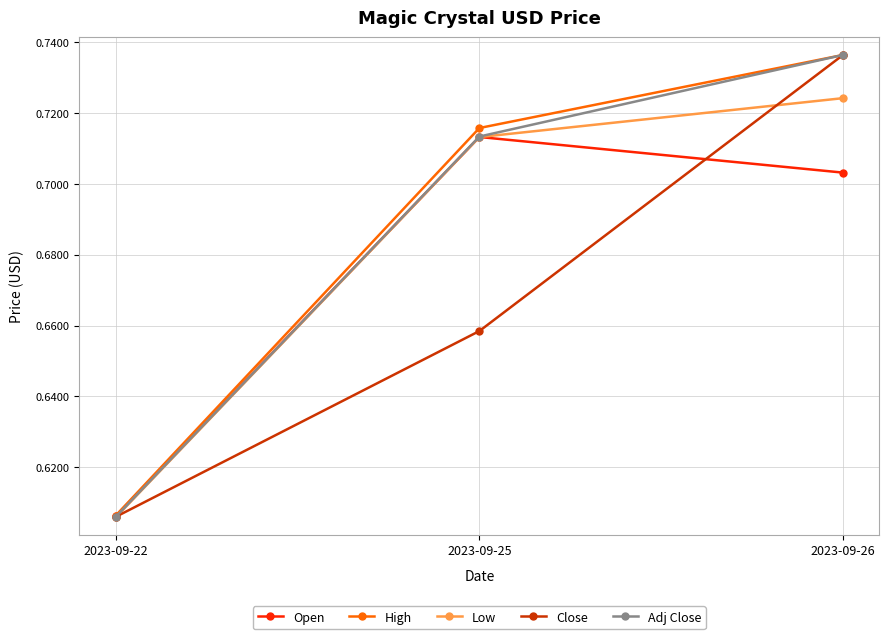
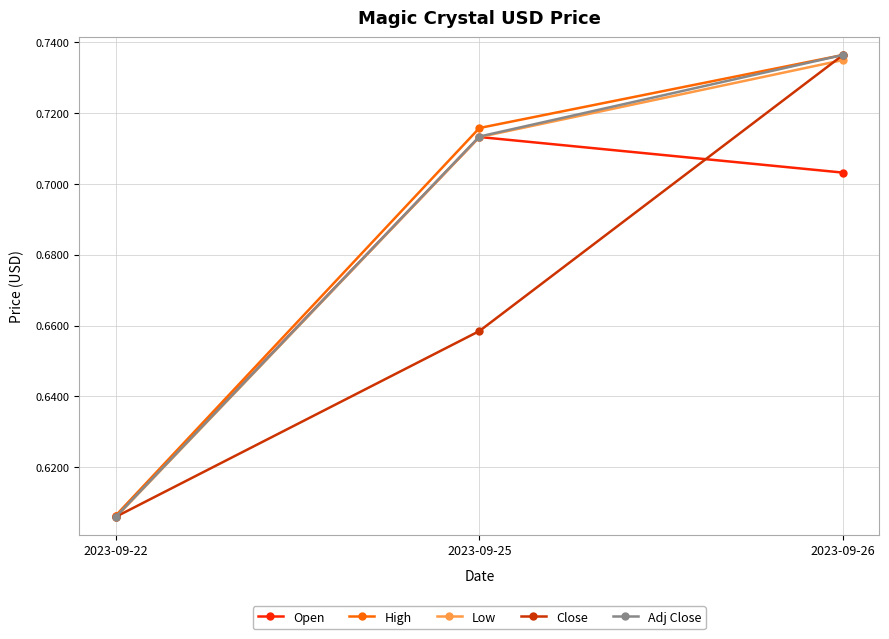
  {
    "High": {
      "2023-09-25": 0.716
    },
    "Low": {
-     "2023-09-26": 0.724
+     "2023-09-26": 0.735
    }
  }
